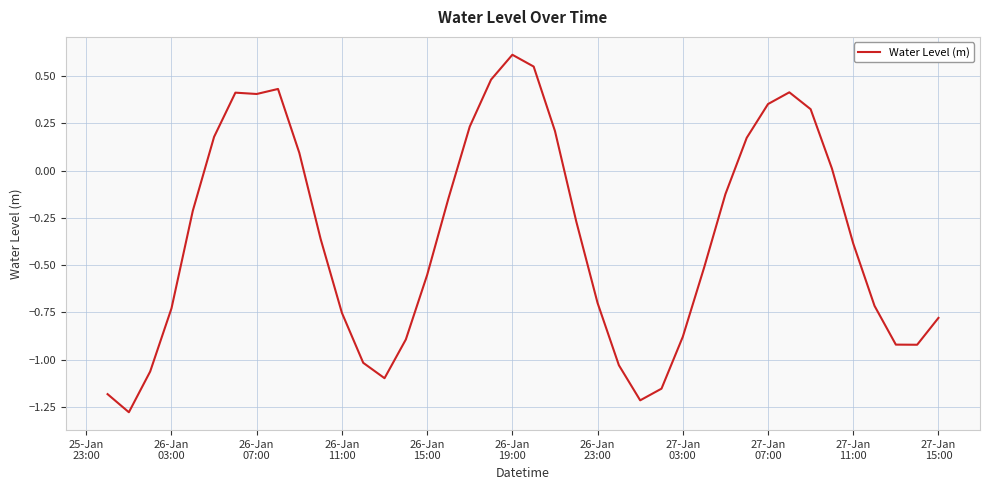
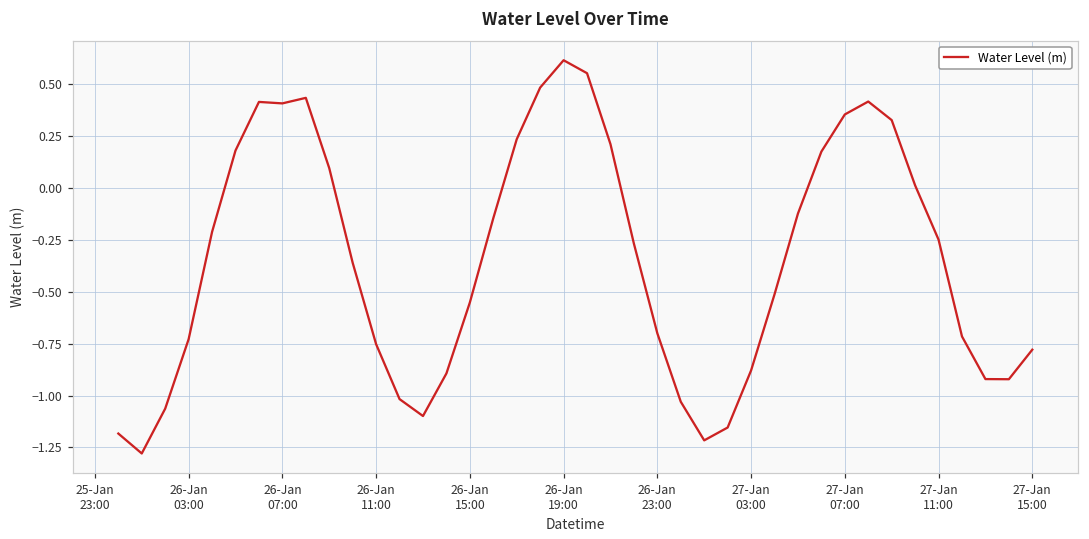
  {
    "26-Jan 03:00": -0.73,
    "26-Jan 07:00": 0.41,
    "26-Jan 11:00": -0.75,
    "26-Jan 15:00": -0.55,
    "26-Jan 19:00": 0.61,
    "26-Jan 23:00": -0.70,
    "27-Jan 03:00": -0.88,
    "27-Jan 07:00": 0.35,
-   "27-Jan 11:00": -0.39,
+   "27-Jan 11:00": -0.25,
    "27-Jan 15:00": -0.78
  }
